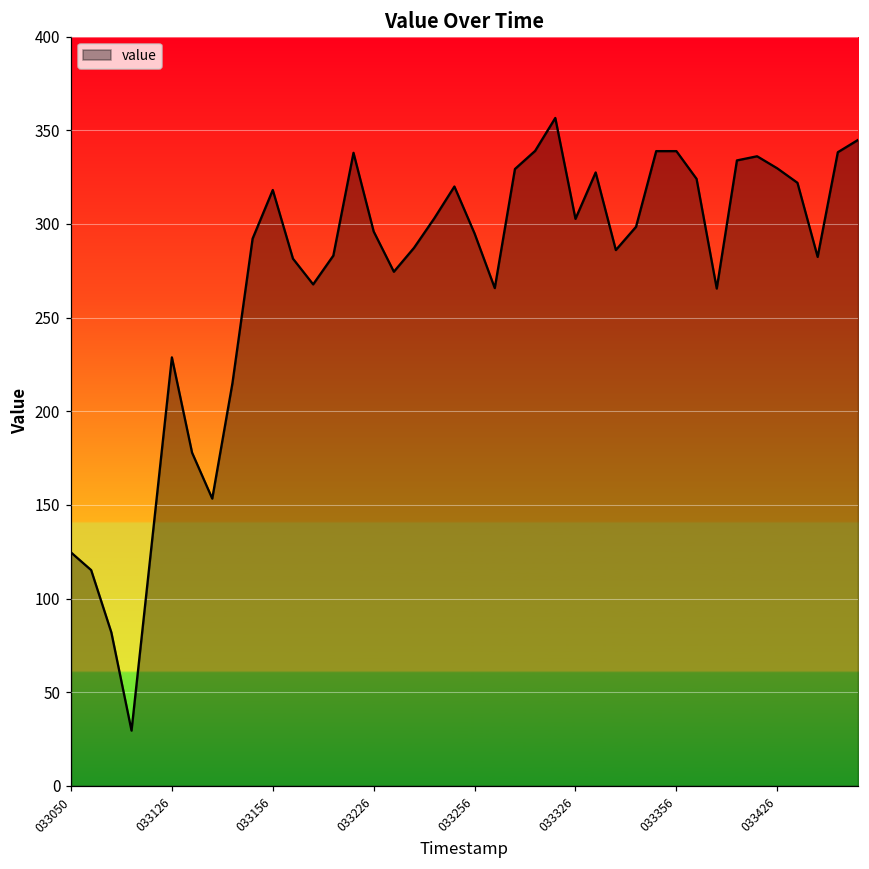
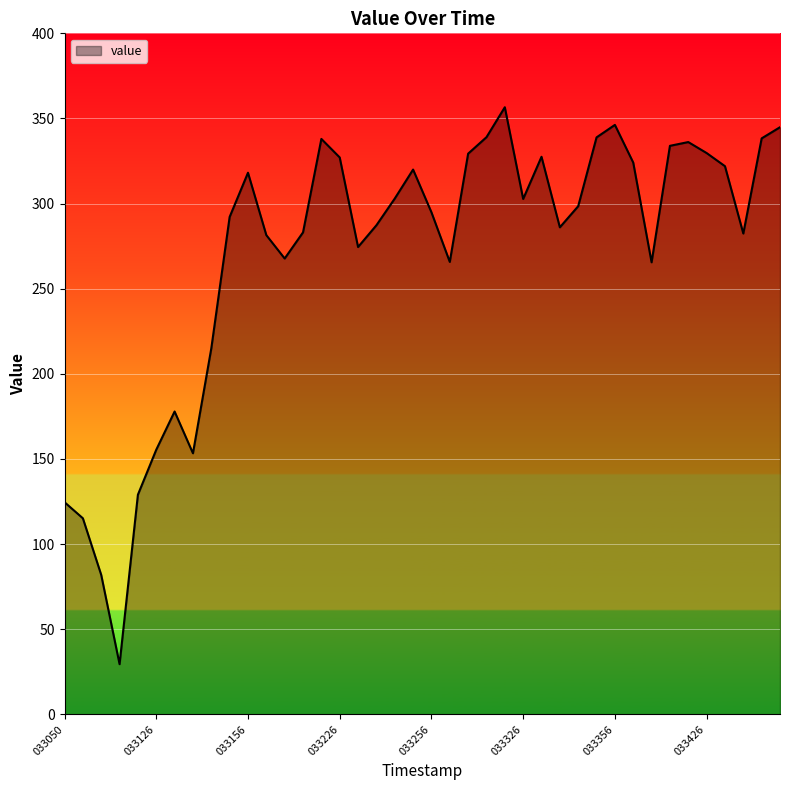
  {
    "033050": 125,
-   "033126": 229,
+   "033126": 155,
    "033156": 318,
-   "033226": 296,
+   "033226": 327,
    "033256": 295,
    "033326": 303,
-   "033356": 339,
+   "033356": 346,
    "033426": 330
  }
